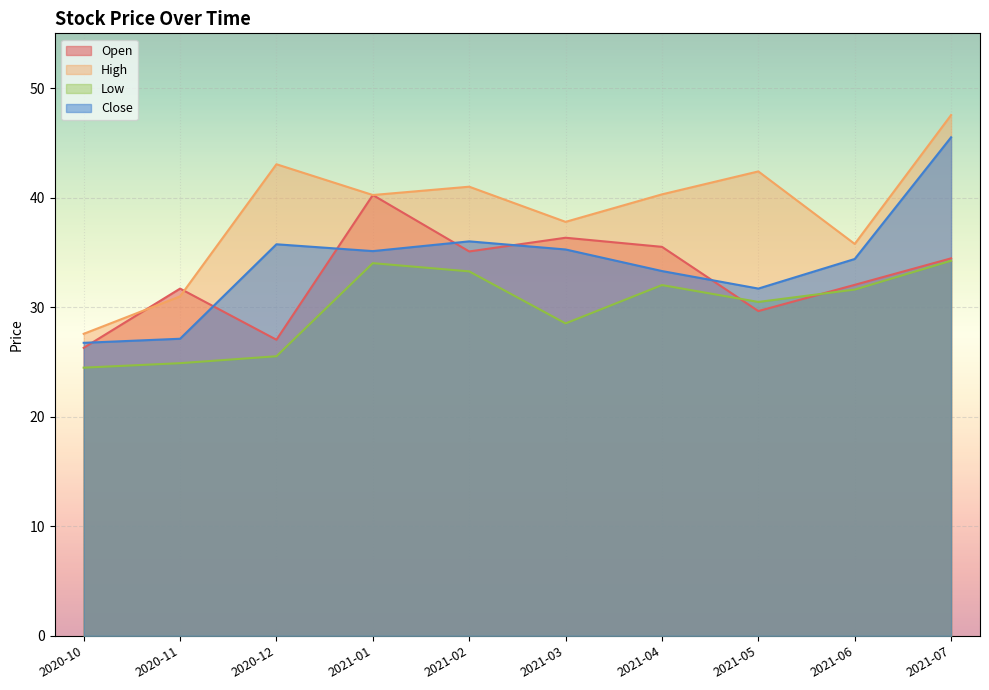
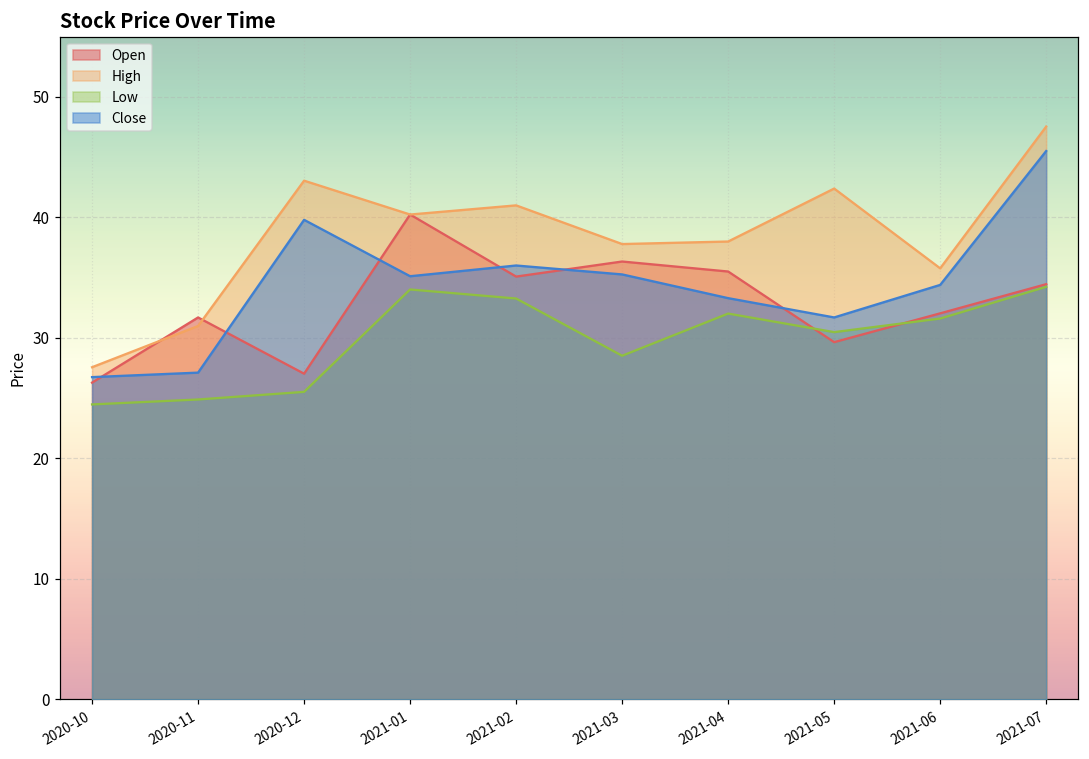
  {
    "Open": {
      "2020-10": 26.3,
      "2020-11": 31.7,
      "2020-12": 27.0,
      "2021-02": 35.1,
      "2021-03": 36.3,
      "2021-04": 35.5,
      "2021-05": 29.6,
      "2021-06": 32.0
    },
    "High": {
      "2020-10": 27.6,
      "2020-11": 31.0,
      "2020-12": 43.0,
      "2021-02": 41.0,
      "2021-03": 37.8,
-     "2021-04": 40.3,
+     "2021-04": 38.0,
      "2021-05": 42.4,
      "2021-06": 35.8,
      "2021-07": 47.5
    },
    "Low": {
      "2020-10": 24.5,
      "2020-11": 24.9,
      "2020-12": 25.5,
      "2021-01": 34.0,
      "2021-02": 33.3,
      "2021-03": 28.5,
      "2021-04": 32.0,
      "2021-05": 30.5,
      "2021-06": 31.6
    },
    "Close": {
      "2020-10": 26.7,
      "2020-11": 27.1,
-     "2020-12": 35.7,
+     "2020-12": 39.8,
      "2021-01": 35.1,
      "2021-02": 36.0,
      "2021-03": 35.3,
      "2021-04": 33.3,
      "2021-05": 31.7,
      "2021-06": 34.4,
      "2021-07": 45.5
    }
  }
